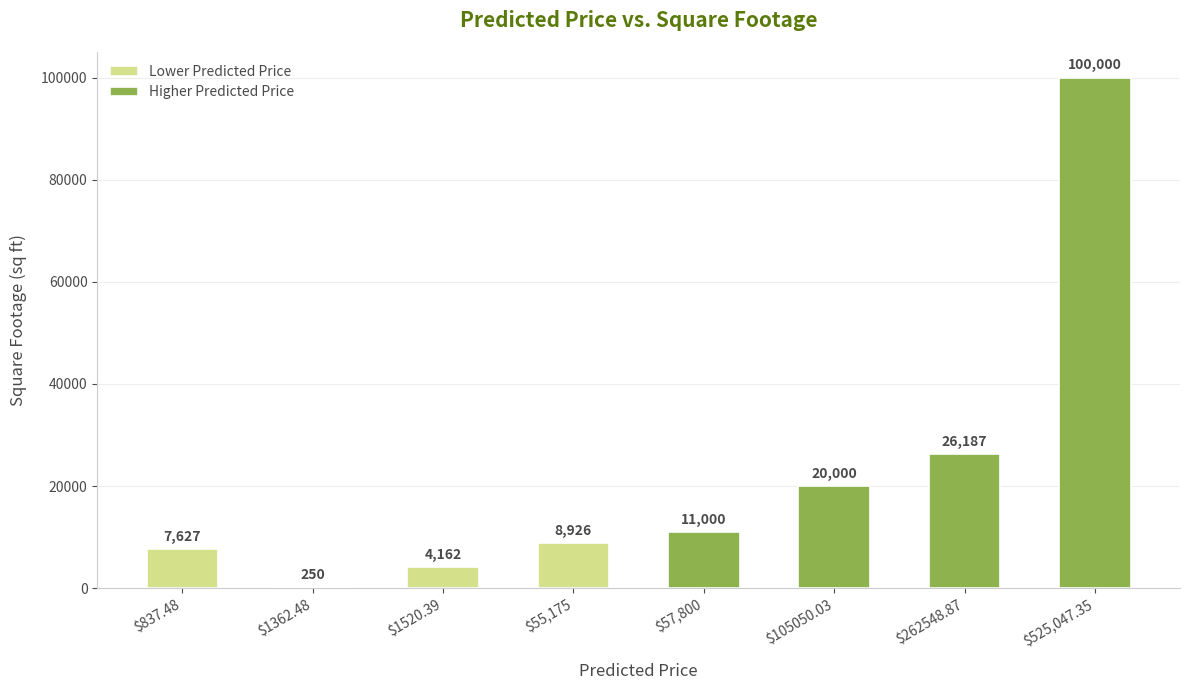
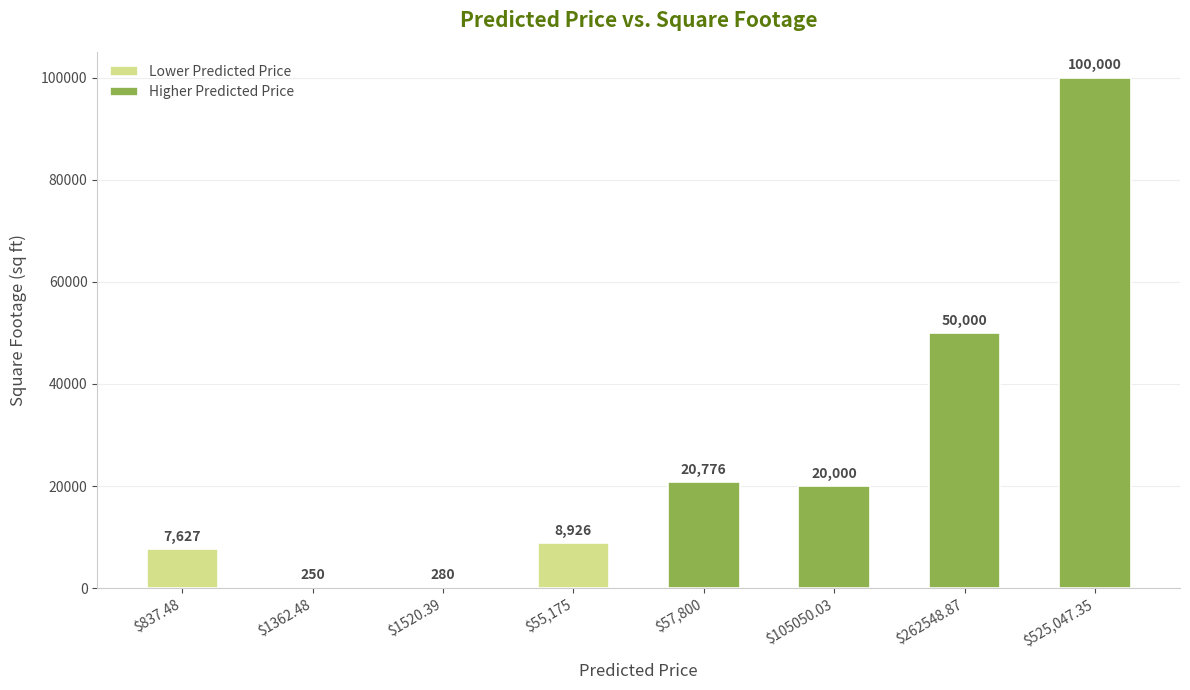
  {
    "Lower Predicted Price": {
      "$837.48": "7,627",
      "$1362.48": "250",
-     "$1520.39": "4,162",
+     "$1520.39": "280",
      "$55,175": "8,926"
    },
    "Higher Predicted Price": {
-     "$57,800": "11,000",
+     "$57,800": "20,776",
      "$105050.03": "20,000",
-     "$262548.87": "26,187",
+     "$262548.87": "50,000",
      "$525,047.35": "100,000"
    }
  }
